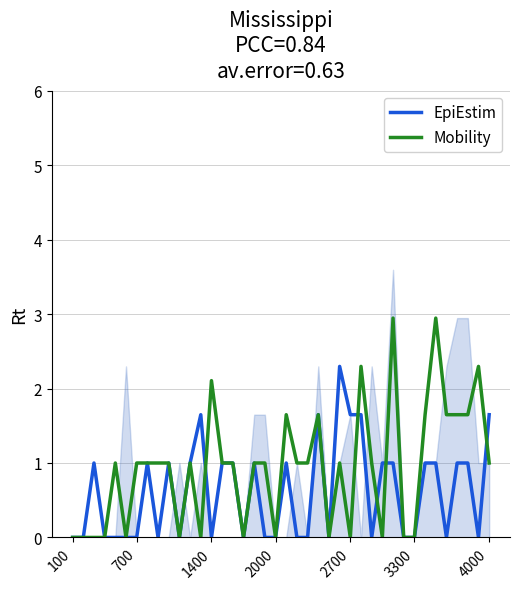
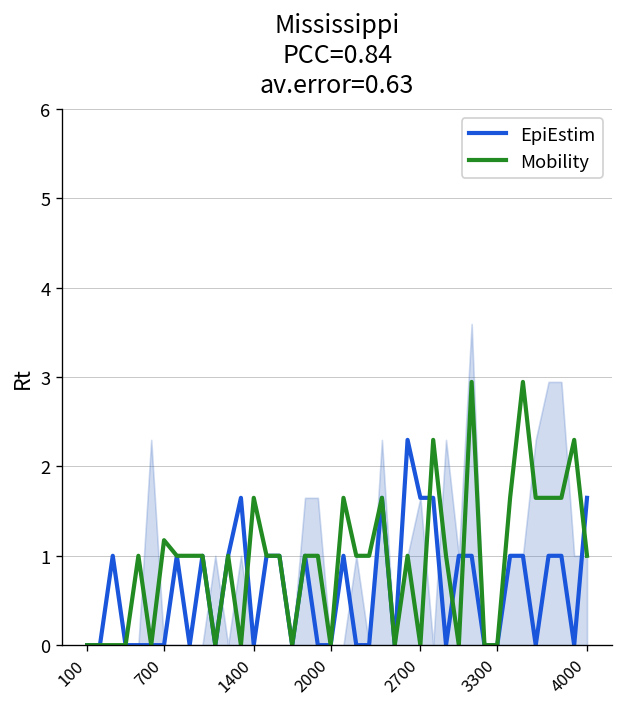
  {
    "Mobility": {
-     "700": 1.0,
-     "1400": 2.1,
+     "700": 1.2,
+     "1400": 1.6,
      "2700": 0.0
    }
  }
